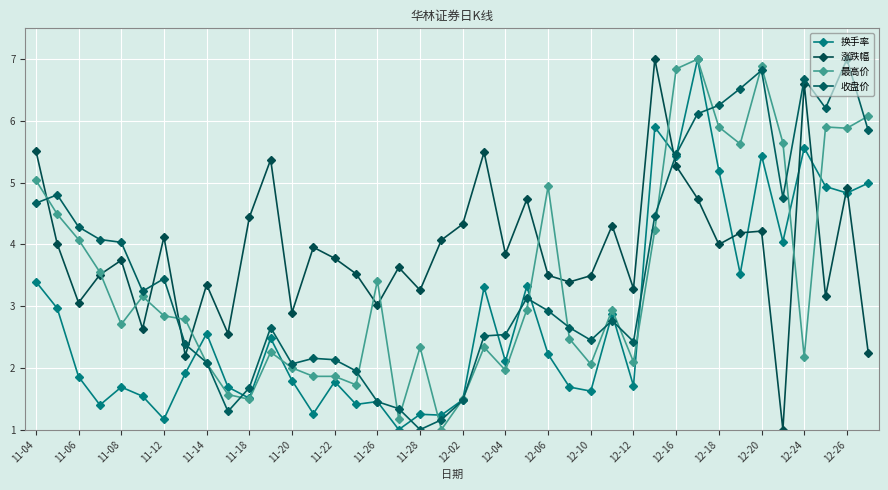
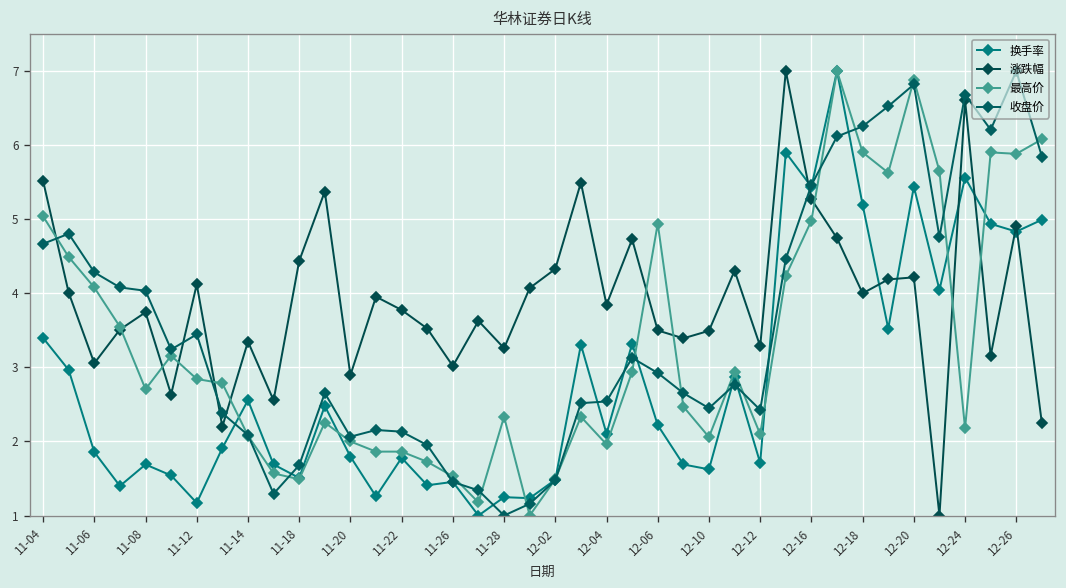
  {
    "最高价": {
      "11-04": 5.0,
      "11-06": 4.1,
      "11-08": 2.7,
      "11-12": 2.8,
      "11-20": 2.0,
      "11-22": 1.9,
-     "11-26": 3.4,
+     "11-26": 1.5,
      "11-28": 2.3,
      "12-04": 2.0,
      "12-06": 4.9,
      "12-10": 2.1,
      "12-12": 2.1,
-     "12-16": 6.8,
+     "12-16": 5.0,
      "12-18": 5.9,
      "12-20": 6.9,
      "12-24": 2.2,
      "12-26": 5.9
    }
  }
